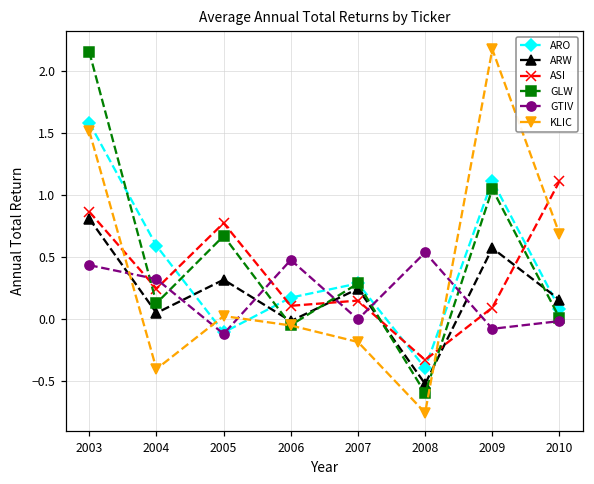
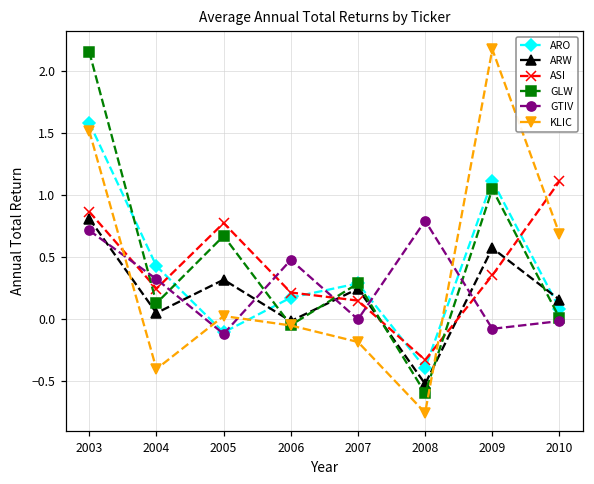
  {
    "ARO": {
      "2003": 1.58,
-     "2004": 0.59,
+     "2004": 0.43,
      "2006": 0.17,
      "2008": -0.39,
      "2009": 1.12,
      "2010": 0.09
    },
    "ARW": {
      "2003": 0.81,
      "2004": 0.05,
      "2005": 0.32,
      "2006": -0.02,
      "2007": 0.25,
      "2008": -0.52,
      "2009": 0.57,
      "2010": 0.16
    },
    "ASI": {
      "2003": 0.87,
      "2004": 0.25,
      "2005": 0.77,
-     "2006": 0.11,
+     "2006": 0.22,
      "2007": 0.15,
      "2008": -0.33,
-     "2009": 0.09,
+     "2009": 0.35,
      "2010": 1.11
    },
    "GLW": {
      "2003": 2.15,
      "2004": 0.13,
      "2005": 0.67,
      "2008": -0.59,
      "2009": 1.05,
      "2010": 0.01
    },
    "GTIV": {
-     "2003": 0.44,
+     "2003": 0.71,
      "2004": 0.32,
      "2006": 0.48,
      "2007": 0.00,
-     "2008": 0.54,
+     "2008": 0.79,
      "2009": -0.08,
      "2010": -0.02
    },
    "KLIC": {
      "2003": 1.51,
      "2004": -0.40,
      "2005": 0.03,
      "2007": -0.18,
      "2008": -0.75,
      "2009": 2.17,
      "2010": 0.69
    }
  }
